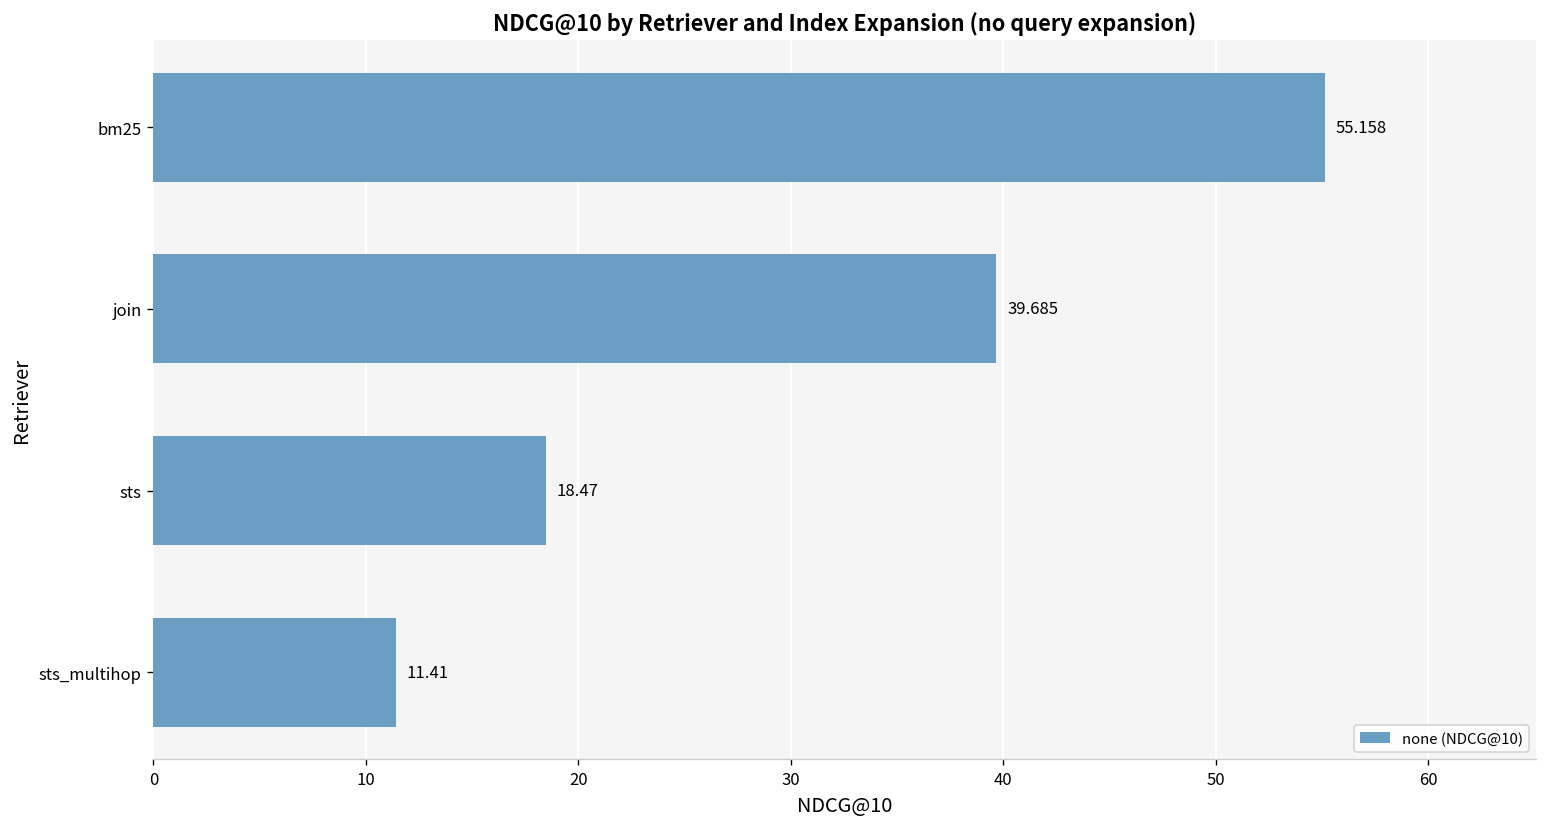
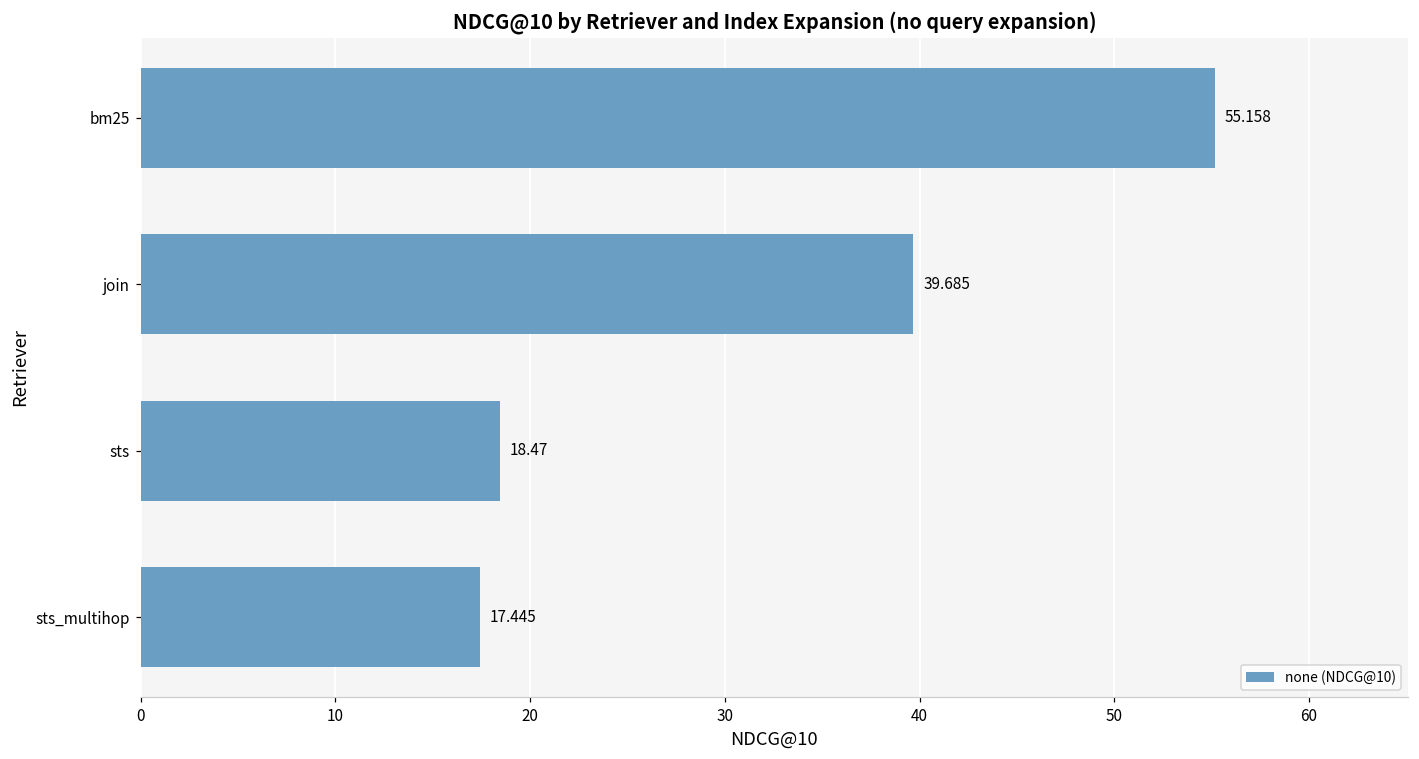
  {
    "bm25": 55.158,
    "join": 39.685,
    "sts": 18.47,
-   "sts_multihop": 11.41
+   "sts_multihop": 17.445
  }
